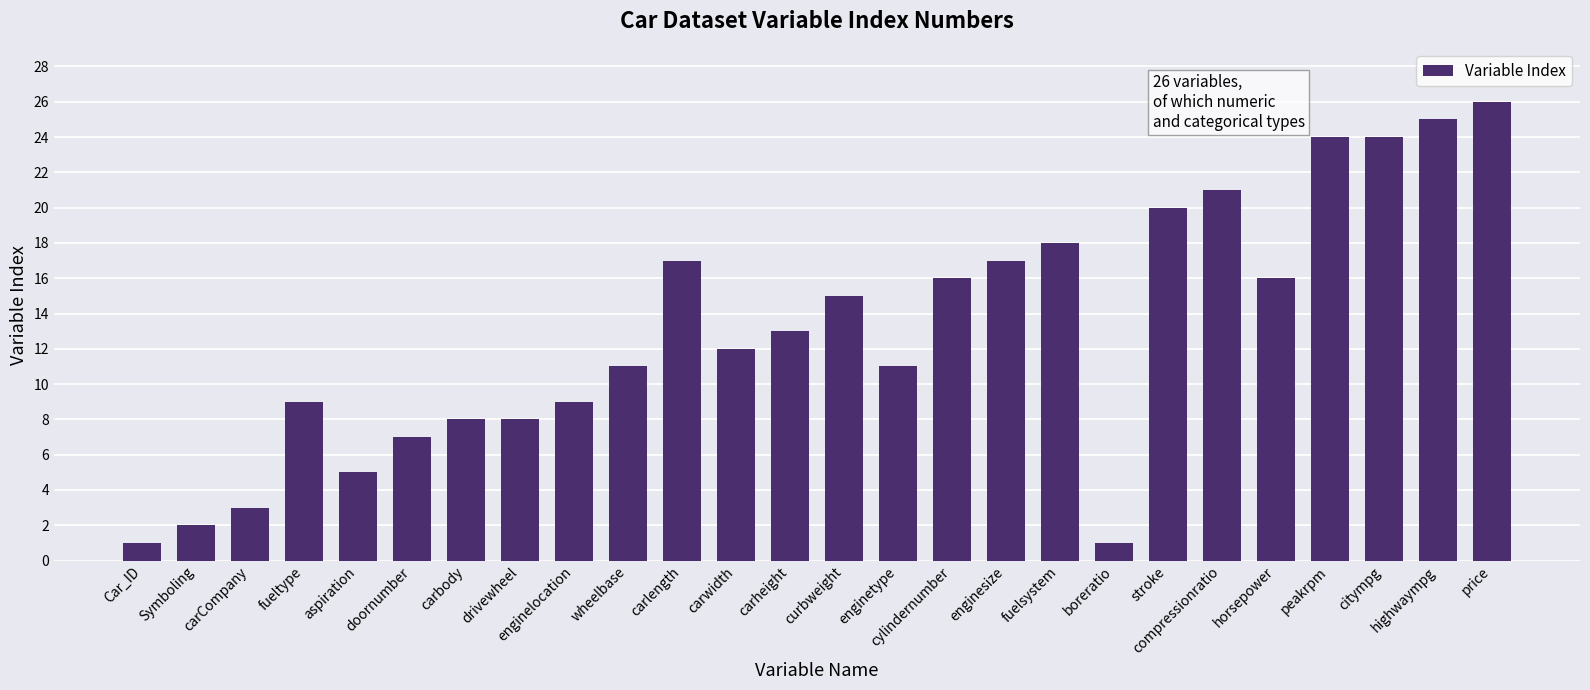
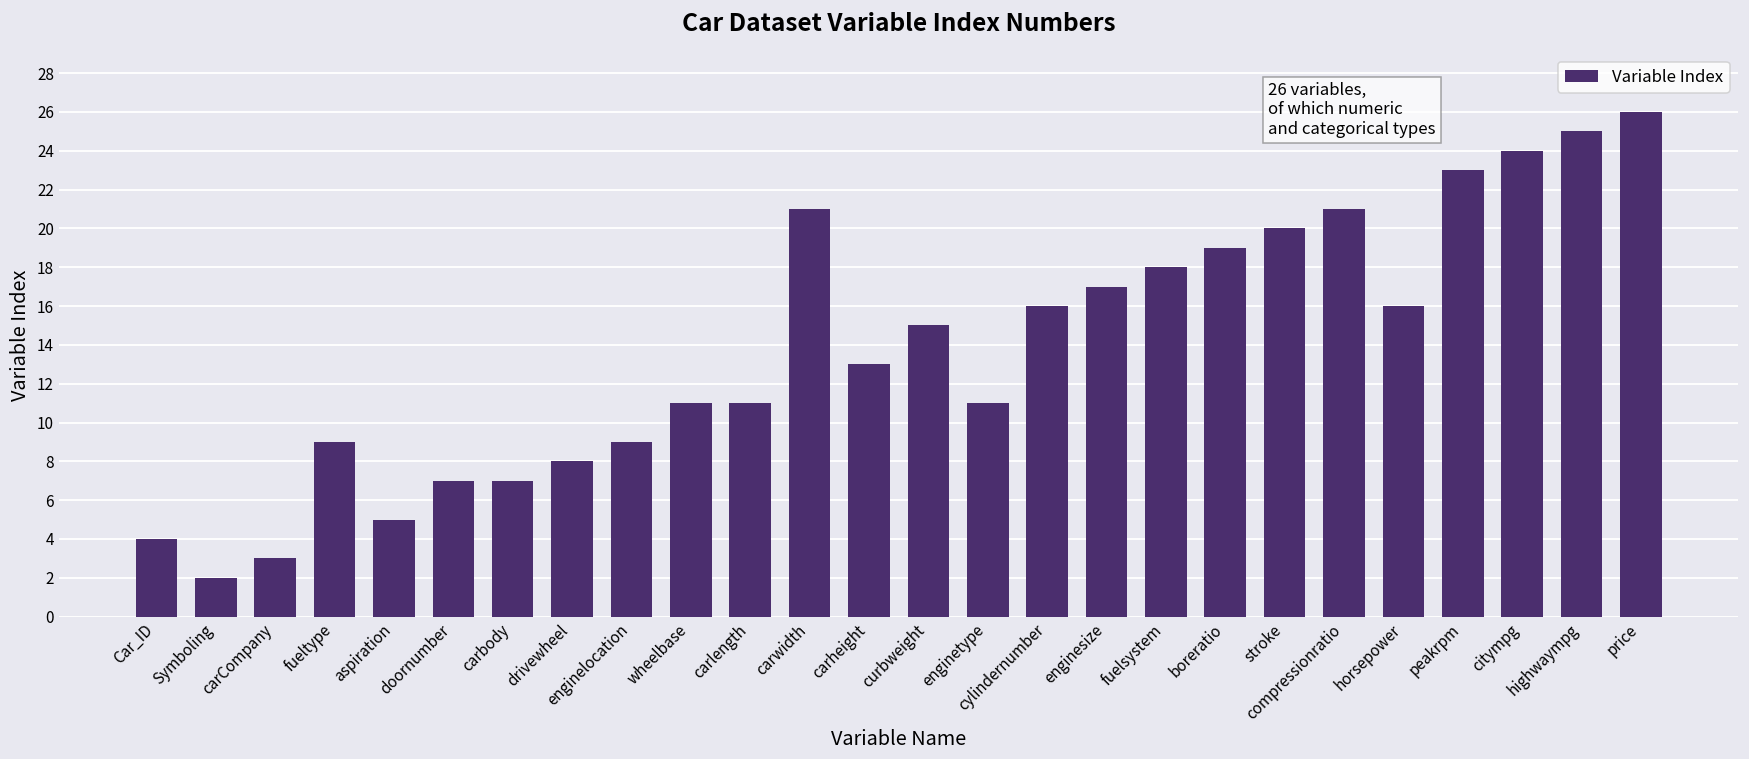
  {
-   "Car_ID": 1,
+   "Car_ID": 4,
    "Symboling": 2,
    "carCompany": 3,
    "fueltype": 9,
    "aspiration": 5,
    "doornumber": 7,
-   "carbody": 8,
+   "carbody": 7,
    "drivewheel": 8,
    "enginelocation": 9,
    "wheelbase": 11,
-   "carlength": 17,
-   "carwidth": 12,
+   "carlength": 11,
+   "carwidth": 21,
    "carheight": 13,
    "curbweight": 15,
    "enginetype": 11,
    "cylindernumber": 16,
    "enginesize": 17,
    "fuelsystem": 18,
-   "boreratio": 1,
+   "boreratio": 19,
    "stroke": 20,
    "compressionratio": 21,
    "horsepower": 16,
-   "peakrpm": 24,
+   "peakrpm": 23,
    "citympg": 24,
    "highwaympg": 25,
    "price": 26
  }
